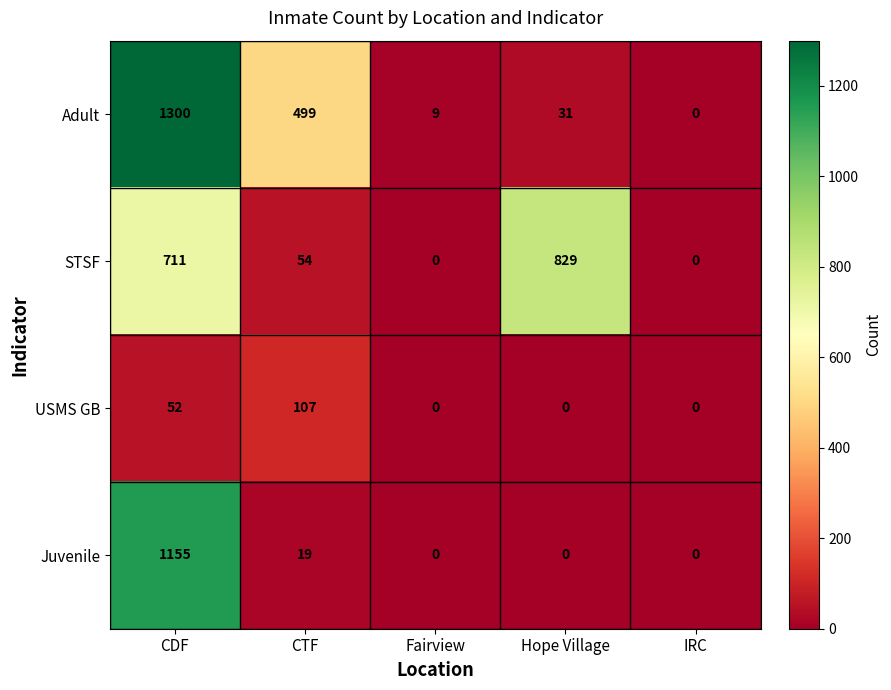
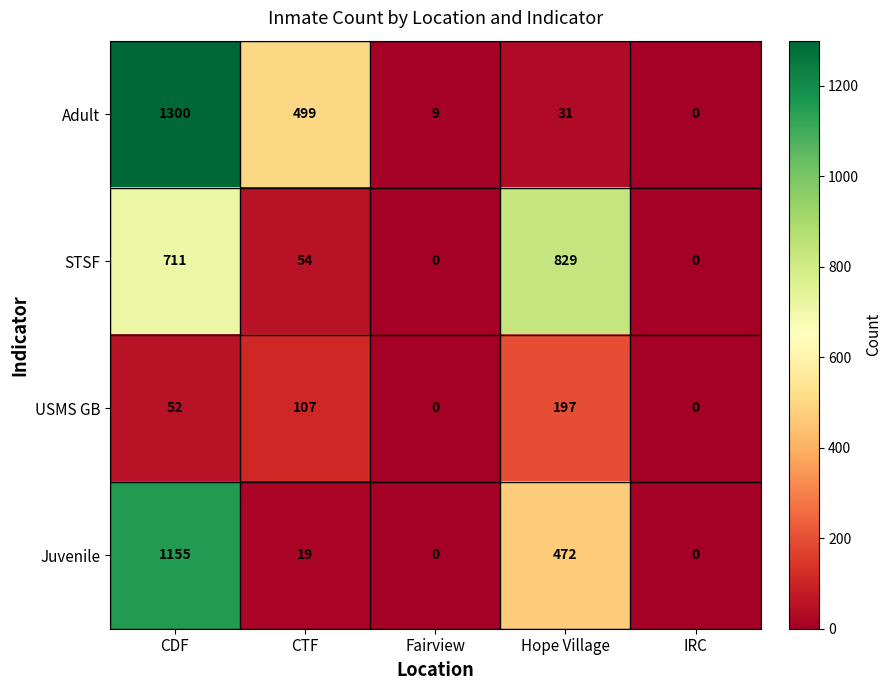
  {
    "Adult": {
      "CDF": 1300,
      "CTF": 499,
      "Fairview": 9,
      "Hope Village": 31,
      "IRC": 0
    },
    "STSF": {
      "CDF": 711,
      "CTF": 54,
      "Fairview": 0,
      "Hope Village": 829,
      "IRC": 0
    },
    "USMS GB": {
      "CDF": 52,
      "CTF": 107,
      "Fairview": 0,
-     "Hope Village": 0,
+     "Hope Village": 197,
      "IRC": 0
    },
    "Juvenile": {
      "CDF": 1155,
      "CTF": 19,
      "Fairview": 0,
-     "Hope Village": 0,
+     "Hope Village": 472,
      "IRC": 0
    }
  }
